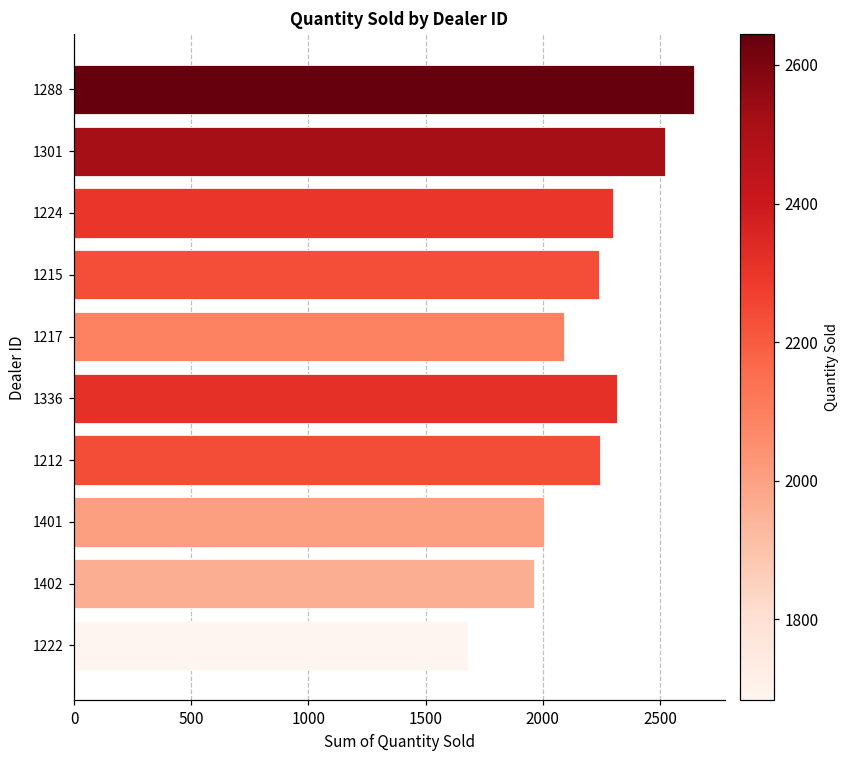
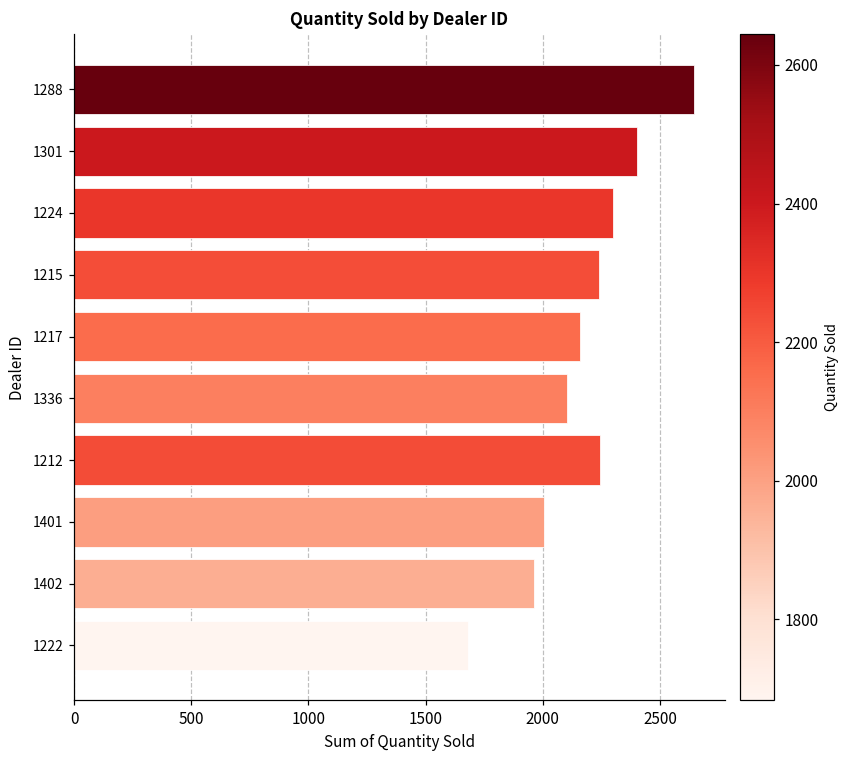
  {
    "1288": 2640,
-   "1301": 2520,
+   "1301": 2400,
    "1224": 2300,
    "1215": 2240,
-   "1217": 2090,
-   "1336": 2320,
+   "1217": 2160,
+   "1336": 2100,
    "1212": 2240,
    "1401": 2010,
    "1402": 1960,
    "1222": 1680
  }
